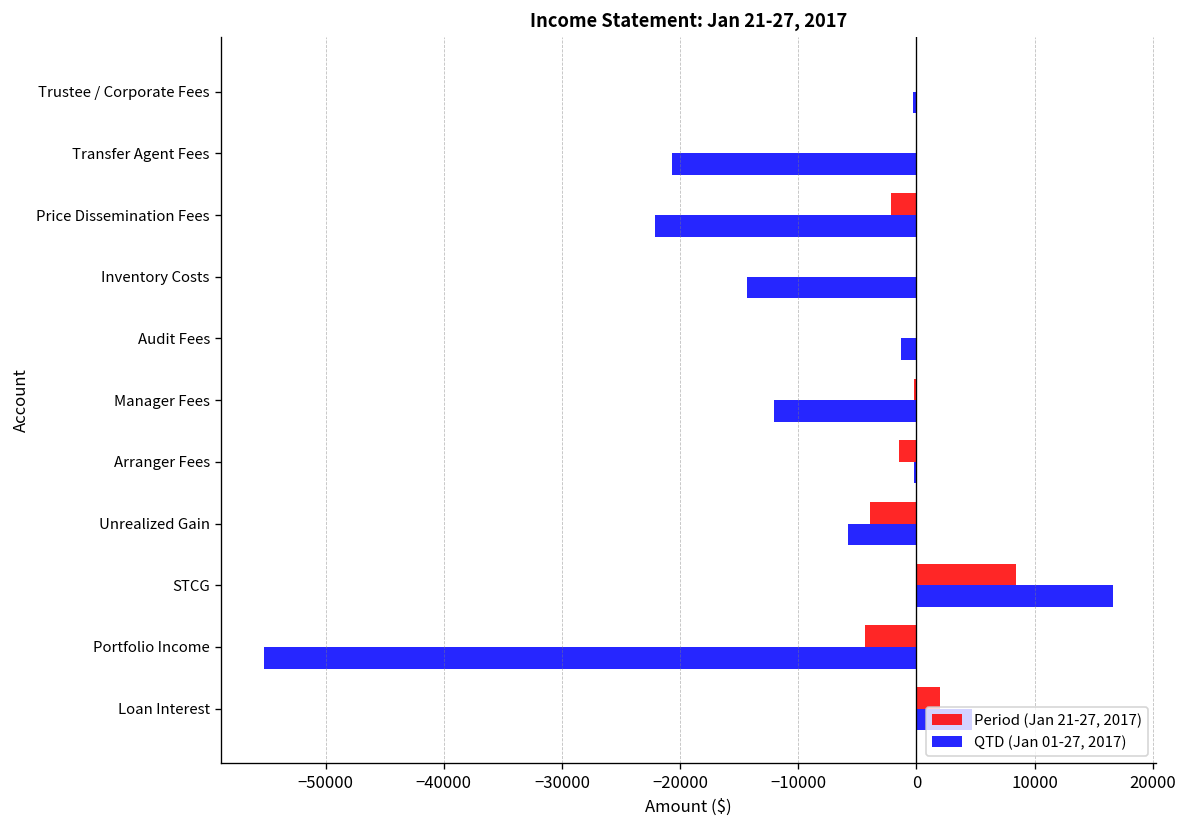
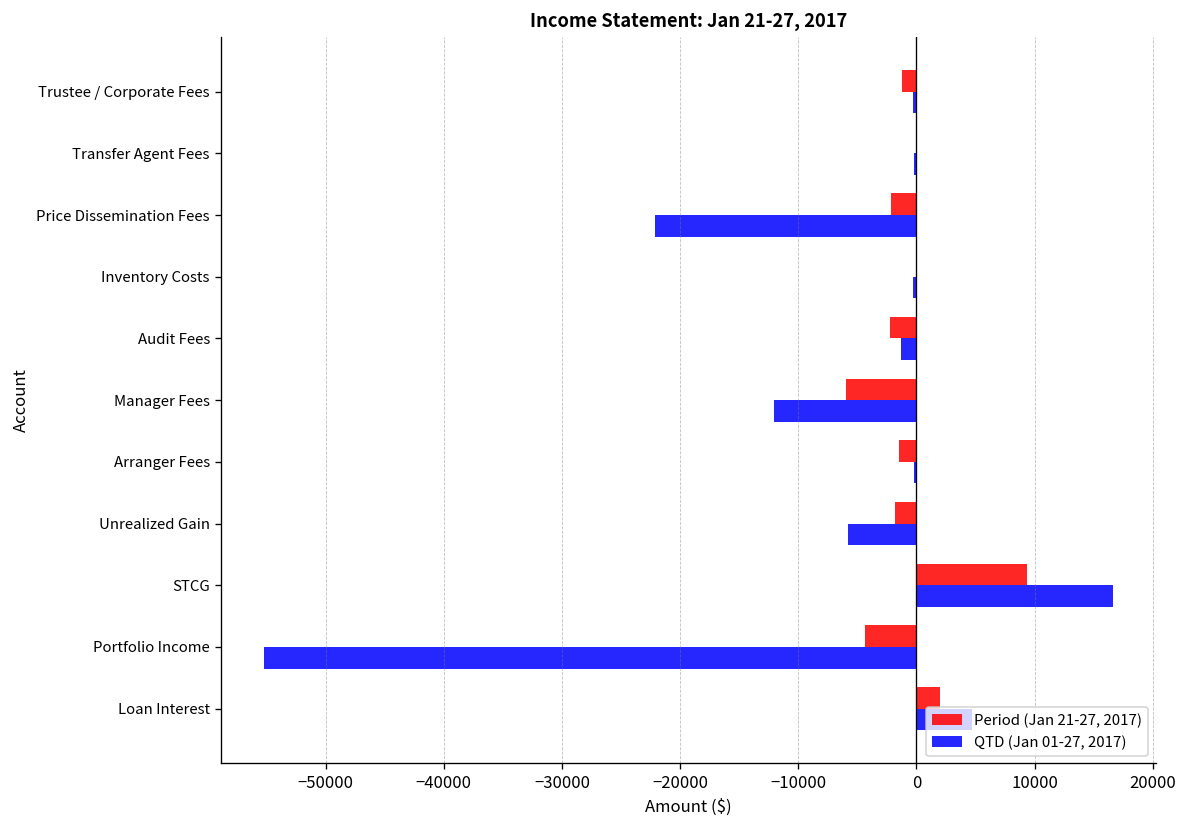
  {
    "Period (Jan 21-27, 2017)": {
-     "Trustee / Corporate Fees": 0,
+     "Trustee / Corporate Fees": -1000,
      "Price Dissemination Fees": -2000,
      "Inventory Costs": 0,
-     "Audit Fees": 0,
-     "Manager Fees": 0,
+     "Audit Fees": -2000,
+     "Manager Fees": -6000,
      "Arranger Fees": -1000,
-     "Unrealized Gain": -4000,
-     "STCG": 8000,
+     "Unrealized Gain": -2000,
+     "STCG": 9000,
      "Portfolio Income": -4000,
      "Loan Interest": 2000
    },
    "QTD (Jan 01-27, 2017)": {
      "Trustee / Corporate Fees": 0,
-     "Transfer Agent Fees": -21000,
+     "Transfer Agent Fees": 0,
      "Price Dissemination Fees": -22000,
-     "Inventory Costs": -14000,
+     "Inventory Costs": 0,
      "Audit Fees": -1000,
      "Manager Fees": -12000,
      "Unrealized Gain": -6000,
      "STCG": 17000,
      "Portfolio Income": -55000
    }
  }
